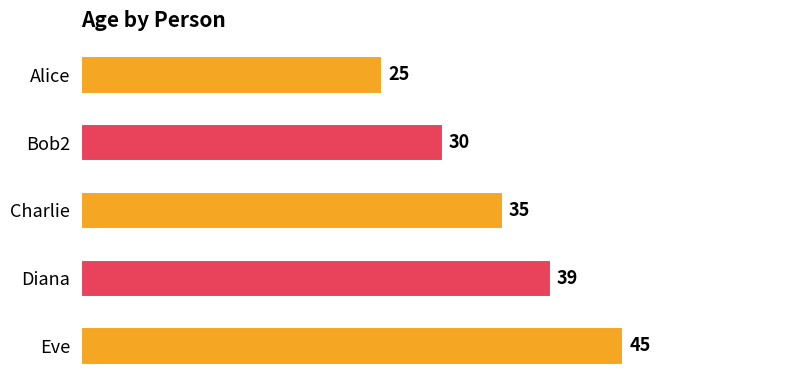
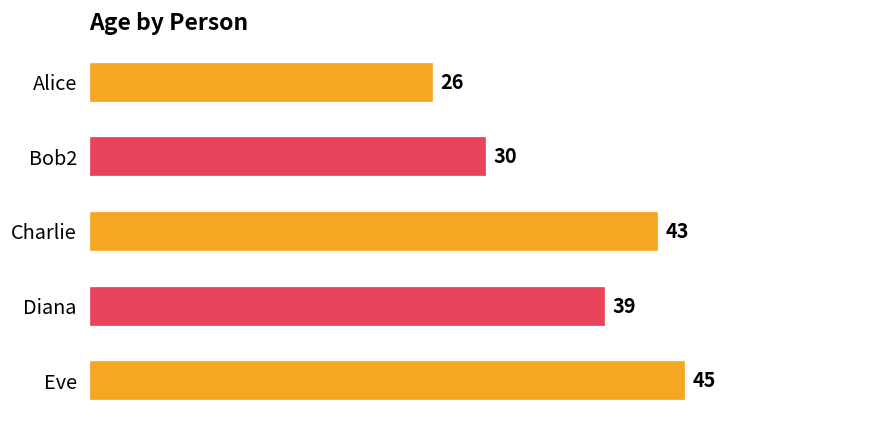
  {
-   "Alice": 25,
+   "Alice": 26,
    "Bob2": 30,
-   "Charlie": 35,
+   "Charlie": 43,
    "Diana": 39,
    "Eve": 45
  }
